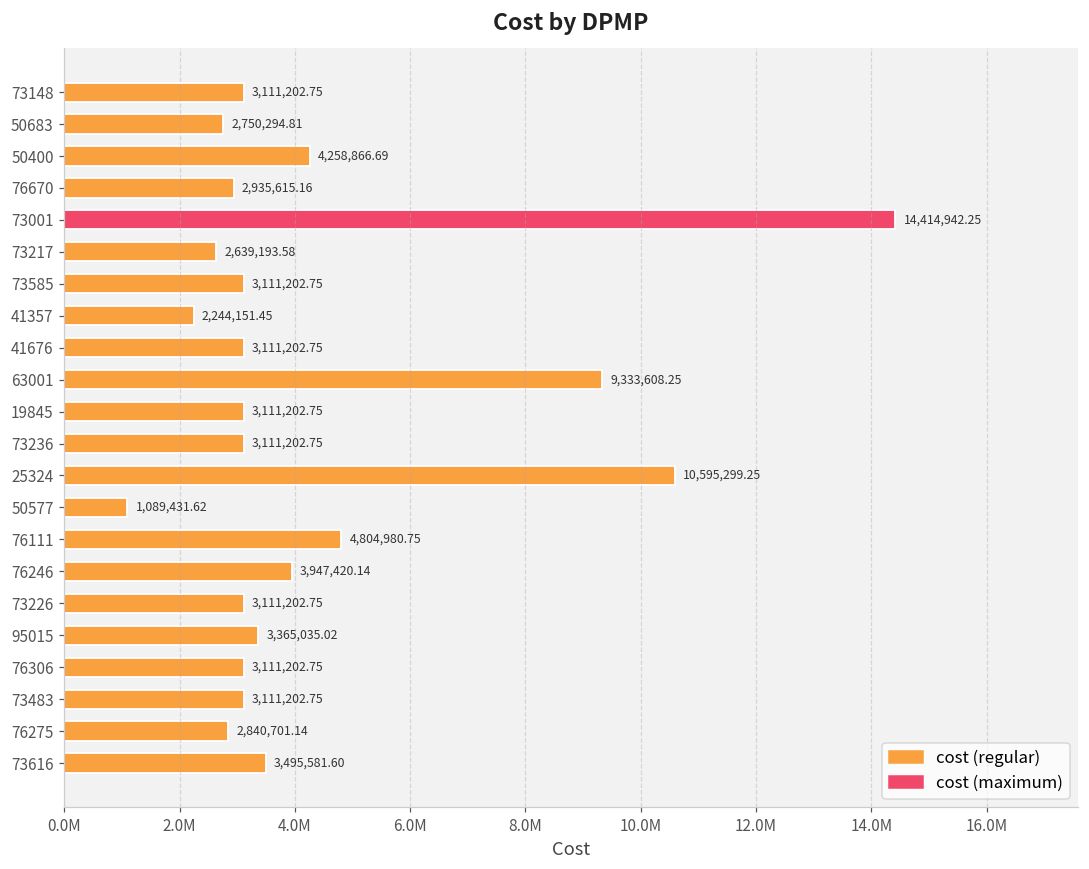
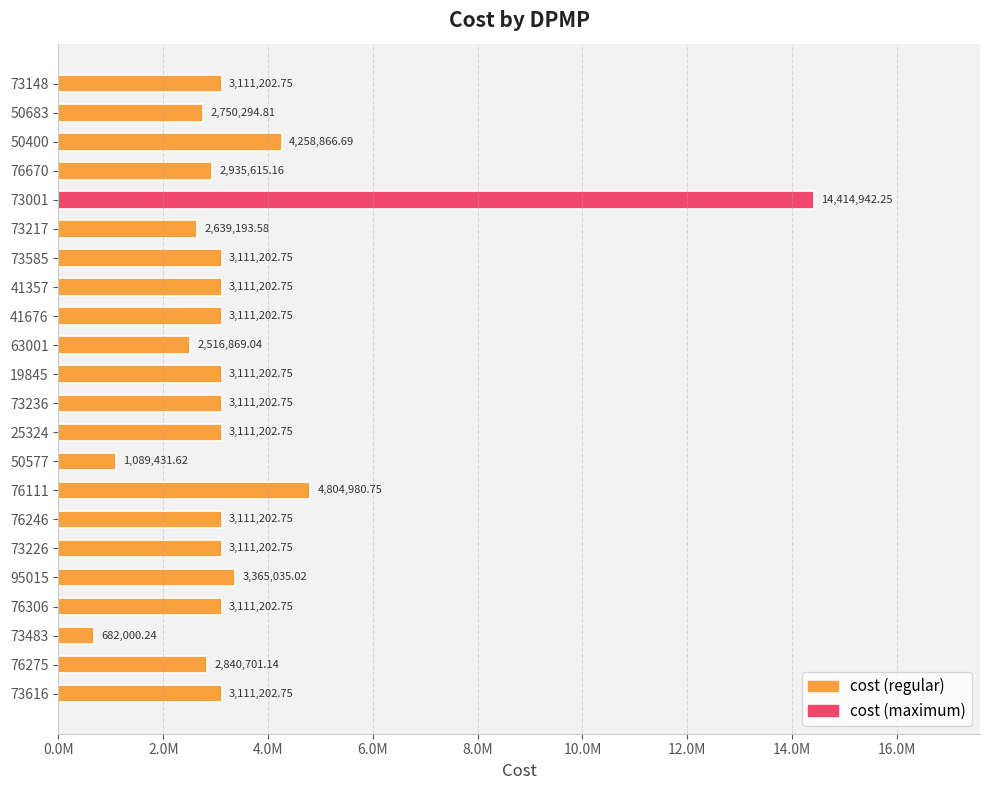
  {
    "73148": "3,111,202.75",
    "50683": "2,750,294.81",
    "50400": "4,258,866.69",
    "76670": "2,935,615.16",
    "73001": "14,414,942.25",
    "73217": "2,639,193.58",
    "73585": "3,111,202.75",
-   "41357": "2,244,151.45",
+   "41357": "3,111,202.75",
    "41676": "3,111,202.75",
-   "63001": "9,333,608.25",
+   "63001": "2,516,869.04",
    "19845": "3,111,202.75",
    "73236": "3,111,202.75",
-   "25324": "10,595,299.25",
+   "25324": "3,111,202.75",
    "50577": "1,089,431.62",
    "76111": "4,804,980.75",
-   "76246": "3,947,420.14",
+   "76246": "3,111,202.75",
    "73226": "3,111,202.75",
    "95015": "3,365,035.02",
    "76306": "3,111,202.75",
-   "73483": "3,111,202.75",
+   "73483": "682,000.24",
    "76275": "2,840,701.14",
-   "73616": "3,495,581.60"
+   "73616": "3,111,202.75"
  }
